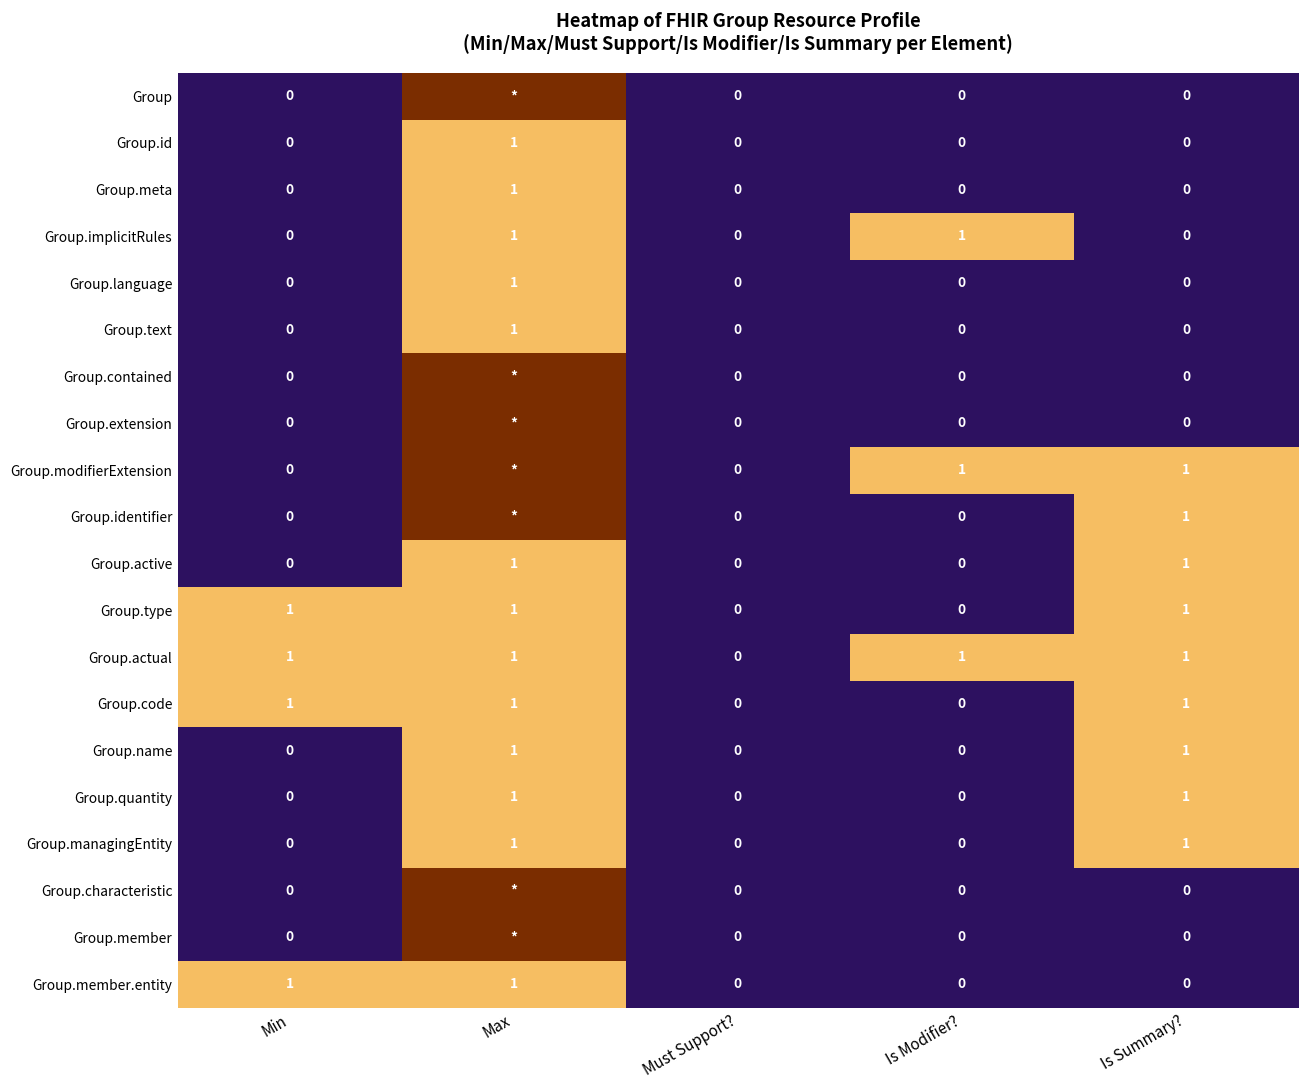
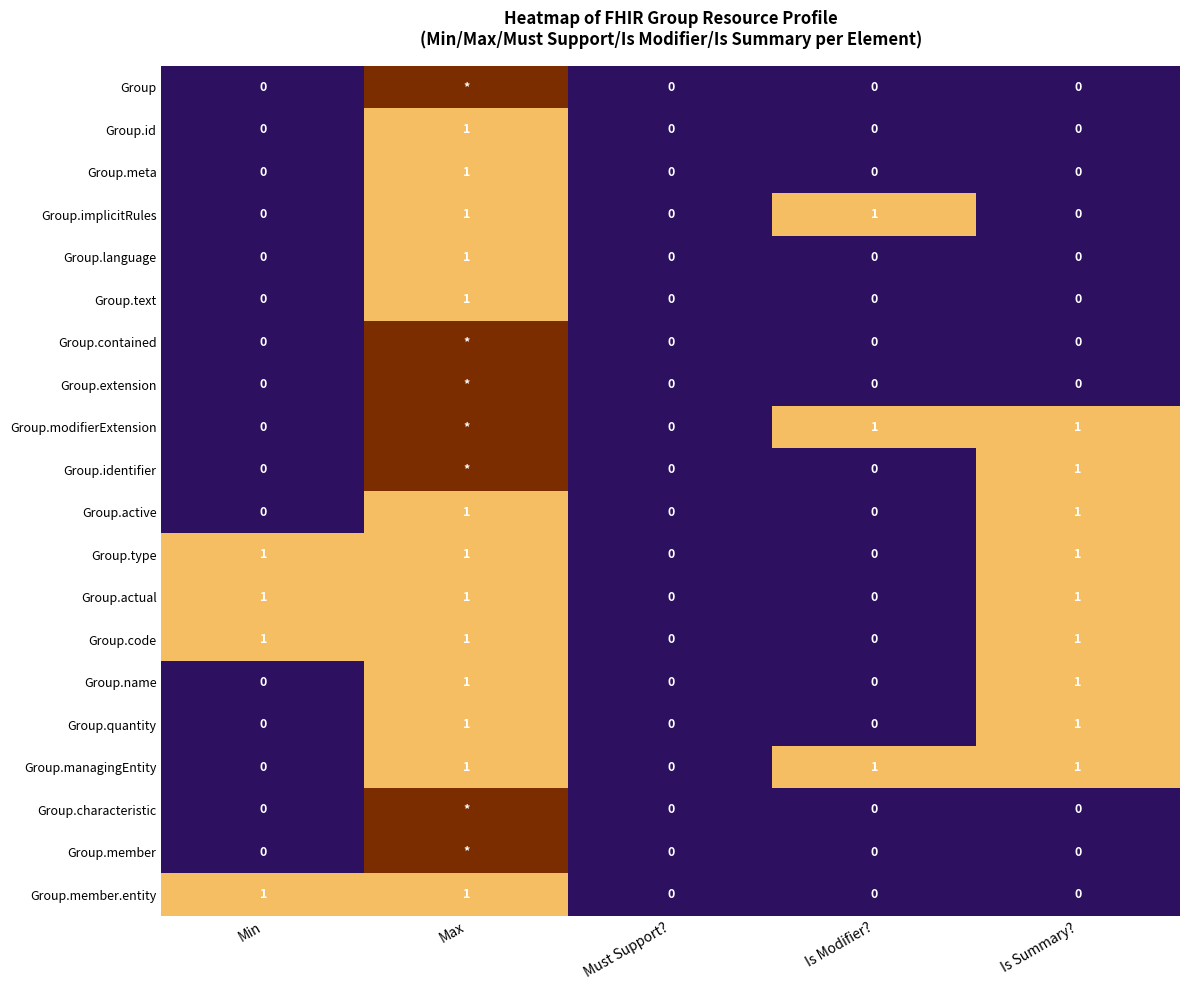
  {
    "Group": {
      "Min": 0,
      "Must Support?": 0,
      "Is Modifier?": 0,
      "Is Summary?": 0
    },
    "Group.id": {
      "Min": 0,
      "Max": 1,
      "Must Support?": 0,
      "Is Modifier?": 0,
      "Is Summary?": 0
    },
    "Group.meta": {
      "Min": 0,
      "Max": 1,
      "Must Support?": 0,
      "Is Modifier?": 0,
      "Is Summary?": 0
    },
    "Group.implicitRules": {
      "Min": 0,
      "Max": 1,
      "Must Support?": 0,
      "Is Modifier?": 1,
      "Is Summary?": 0
    },
    "Group.language": {
      "Min": 0,
      "Max": 1,
      "Must Support?": 0,
      "Is Modifier?": 0,
      "Is Summary?": 0
    },
    "Group.text": {
      "Min": 0,
      "Max": 1,
      "Must Support?": 0,
      "Is Modifier?": 0,
      "Is Summary?": 0
    },
    "Group.contained": {
      "Min": 0,
      "Must Support?": 0,
      "Is Modifier?": 0,
      "Is Summary?": 0
    },
    "Group.extension": {
      "Min": 0,
      "Must Support?": 0,
      "Is Modifier?": 0,
      "Is Summary?": 0
    },
    "Group.modifierExtension": {
      "Min": 0,
      "Must Support?": 0,
      "Is Modifier?": 1,
      "Is Summary?": 1
    },
    "Group.identifier": {
      "Min": 0,
      "Must Support?": 0,
      "Is Modifier?": 0,
      "Is Summary?": 1
    },
    "Group.active": {
      "Min": 0,
      "Max": 1,
      "Must Support?": 0,
      "Is Modifier?": 0,
      "Is Summary?": 1
    },
    "Group.type": {
      "Min": 1,
      "Max": 1,
      "Must Support?": 0,
      "Is Modifier?": 0,
      "Is Summary?": 1
    },
    "Group.actual": {
      "Min": 1,
      "Max": 1,
      "Must Support?": 0,
-     "Is Modifier?": 1,
+     "Is Modifier?": 0,
      "Is Summary?": 1
    },
    "Group.code": {
      "Min": 1,
      "Max": 1,
      "Must Support?": 0,
      "Is Modifier?": 0,
      "Is Summary?": 1
    },
    "Group.name": {
      "Min": 0,
      "Max": 1,
      "Must Support?": 0,
      "Is Modifier?": 0,
      "Is Summary?": 1
    },
    "Group.quantity": {
      "Min": 0,
      "Max": 1,
      "Must Support?": 0,
      "Is Modifier?": 0,
      "Is Summary?": 1
    },
    "Group.managingEntity": {
      "Min": 0,
      "Max": 1,
      "Must Support?": 0,
-     "Is Modifier?": 0,
+     "Is Modifier?": 1,
      "Is Summary?": 1
    },
    "Group.characteristic": {
      "Min": 0,
      "Must Support?": 0,
      "Is Modifier?": 0,
      "Is Summary?": 0
    },
    "Group.member": {
      "Min": 0,
      "Must Support?": 0,
      "Is Modifier?": 0,
      "Is Summary?": 0
    },
    "Group.member.entity": {
      "Min": 1,
      "Max": 1,
      "Must Support?": 0,
      "Is Modifier?": 0,
      "Is Summary?": 0
    }
  }
